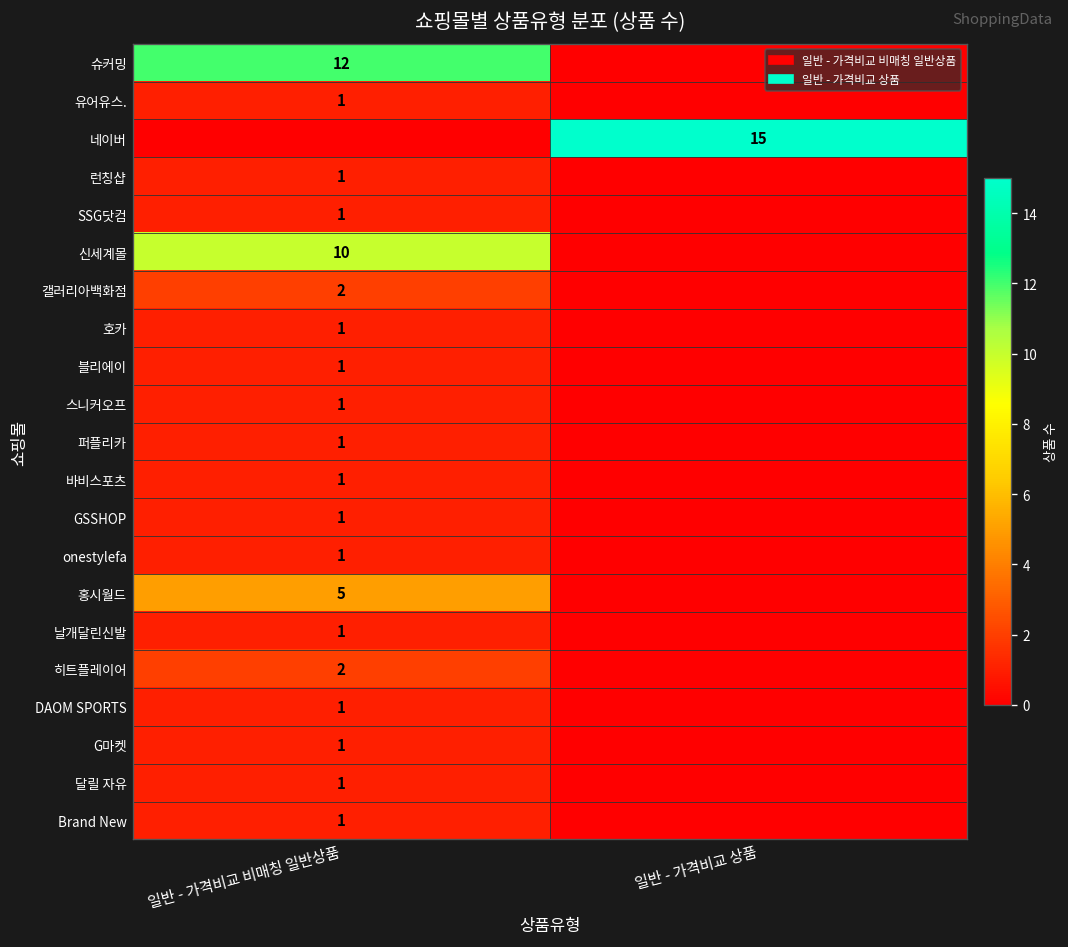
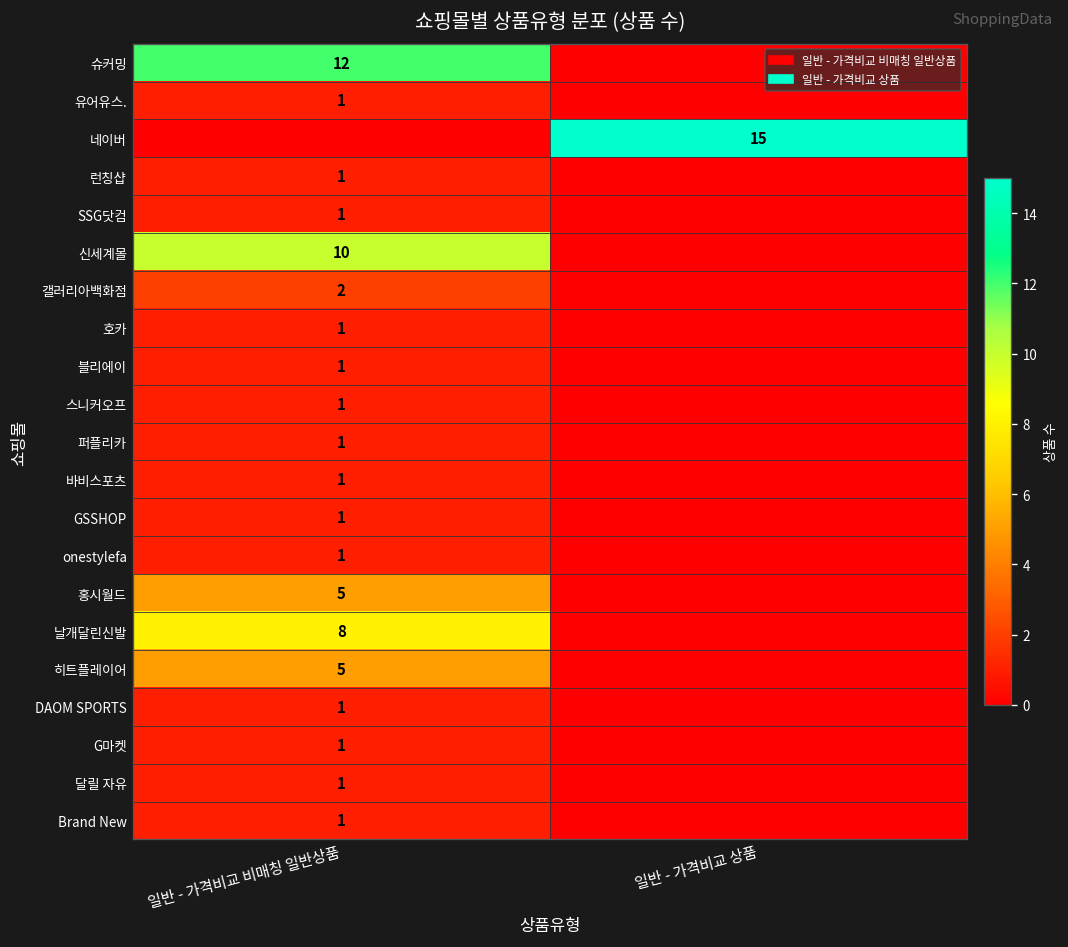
  {
    "슈커밍": {
      "일반 - 가격비교 비매칭 일반상품": 12
    },
    "유어유스.": {
      "일반 - 가격비교 비매칭 일반상품": 1
    },
    "네이버": {
      "일반 - 가격비교 상품": 15
    },
    "런칭샵": {
      "일반 - 가격비교 비매칭 일반상품": 1
    },
    "SSG닷컴": {
      "일반 - 가격비교 비매칭 일반상품": 1
    },
    "신세계몰": {
      "일반 - 가격비교 비매칭 일반상품": 10
    },
    "갤러리아백화점": {
      "일반 - 가격비교 비매칭 일반상품": 2
    },
    "호카": {
      "일반 - 가격비교 비매칭 일반상품": 1
    },
    "블리에이": {
      "일반 - 가격비교 비매칭 일반상품": 1
    },
    "스니커오프": {
      "일반 - 가격비교 비매칭 일반상품": 1
    },
    "퍼플리카": {
      "일반 - 가격비교 비매칭 일반상품": 1
    },
    "바비스포츠": {
      "일반 - 가격비교 비매칭 일반상품": 1
    },
    "GSSHOP": {
      "일반 - 가격비교 비매칭 일반상품": 1
    },
    "onestylefa": {
      "일반 - 가격비교 비매칭 일반상품": 1
    },
    "홍시월드": {
      "일반 - 가격비교 비매칭 일반상품": 5
    },
    "날개달린신발": {
-     "일반 - 가격비교 비매칭 일반상품": 1
+     "일반 - 가격비교 비매칭 일반상품": 8
    },
    "히트플레이어": {
-     "일반 - 가격비교 비매칭 일반상품": 2
+     "일반 - 가격비교 비매칭 일반상품": 5
    },
    "DAOM SPORTS": {
      "일반 - 가격비교 비매칭 일반상품": 1
    },
    "G마켓": {
      "일반 - 가격비교 비매칭 일반상품": 1
    },
    "달릴 자유": {
      "일반 - 가격비교 비매칭 일반상품": 1
    },
    "Brand New": {
      "일반 - 가격비교 비매칭 일반상품": 1
    }
  }
